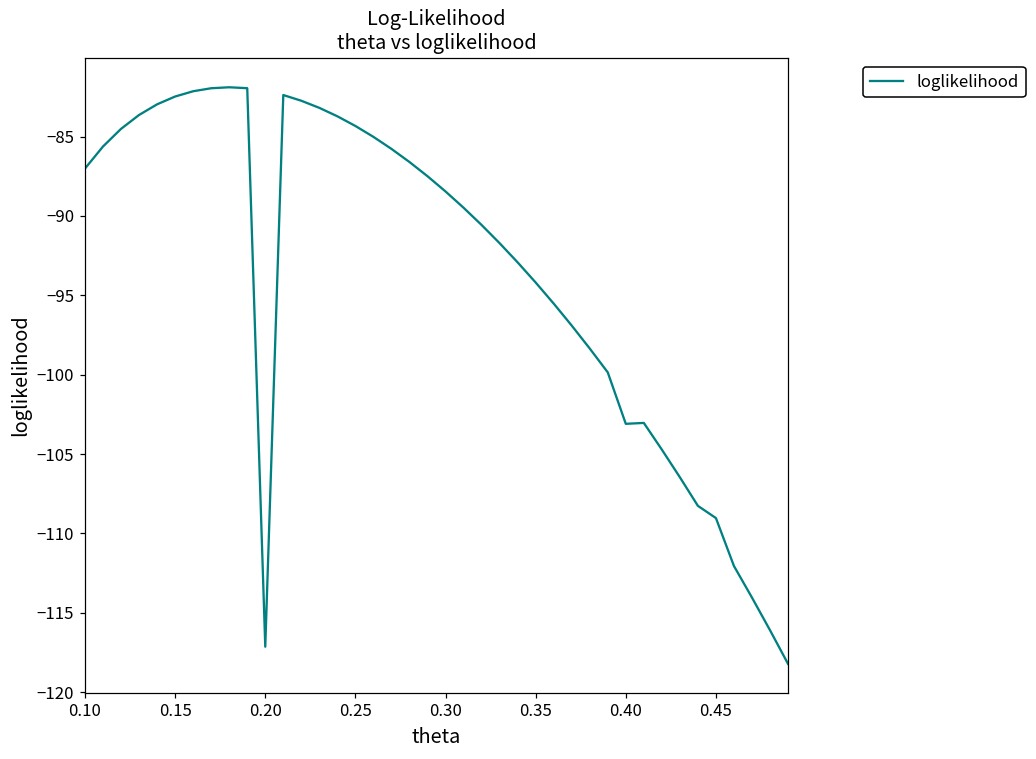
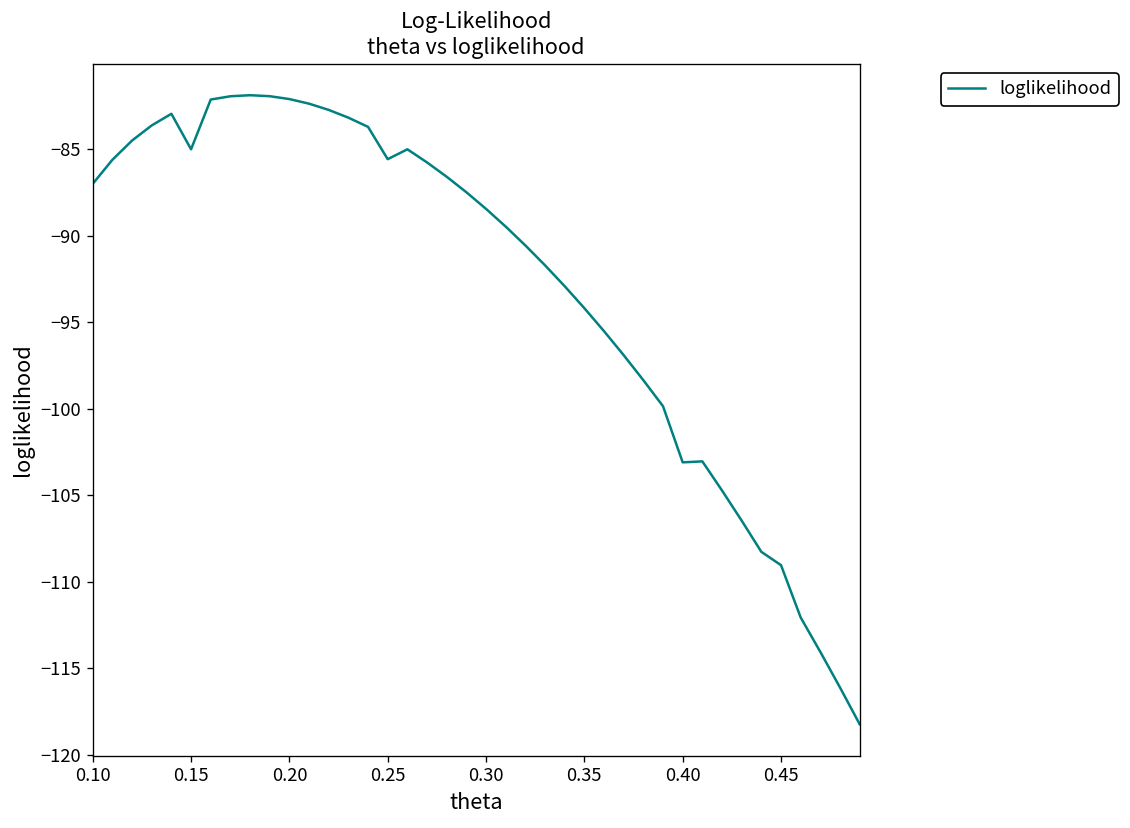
  {
    "0.10": -87.0,
-   "0.15": -82.5,
-   "0.20": -117.1,
-   "0.25": -84.3,
+   "0.15": -85.0,
+   "0.20": -82.1,
+   "0.25": -85.6,
    "0.30": -88.5,
    "0.35": -94.2,
    "0.40": -103.1,
    "0.45": -109.0
  }
